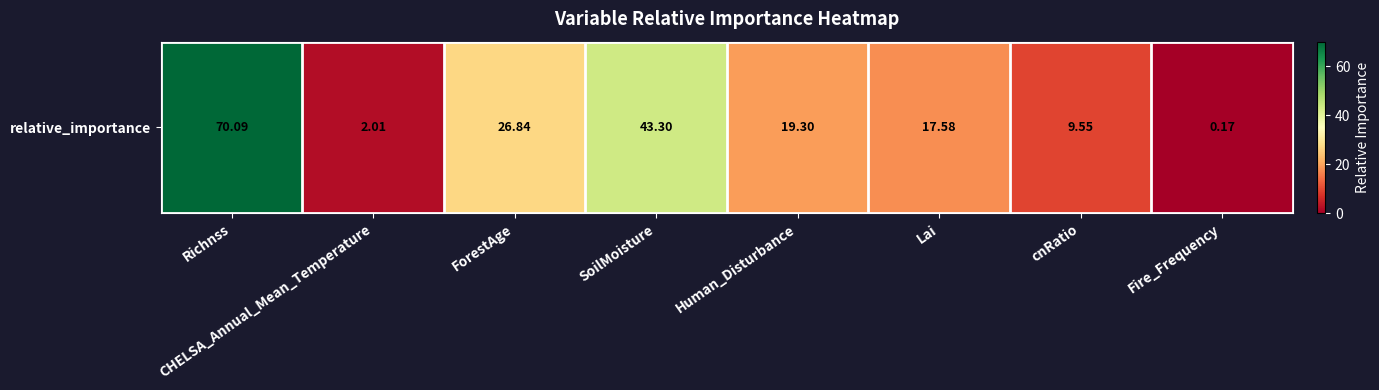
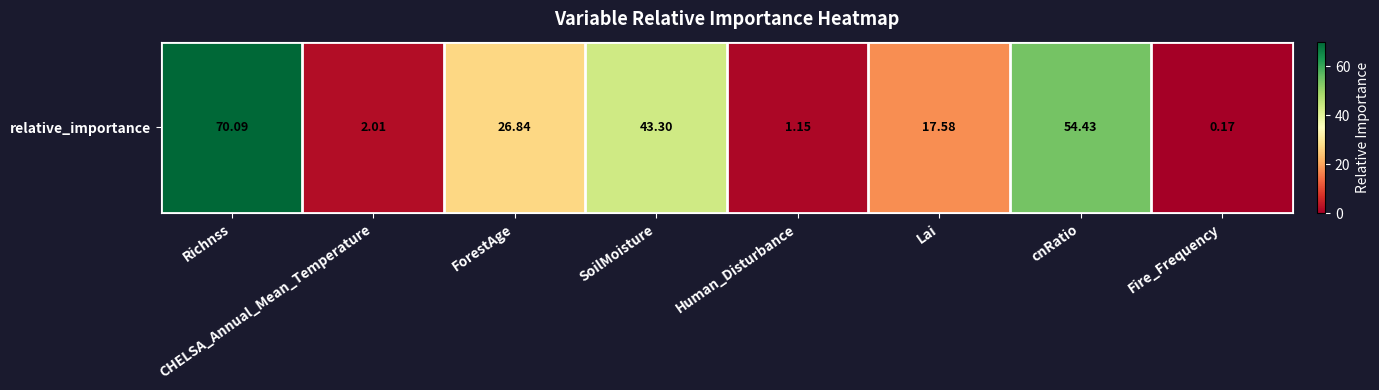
  {
    "relative_importance": {
      "Richnss": 70.09,
      "CHELSA_Annual_Mean_Temperature": 2.01,
      "ForestAge": 26.84,
      "SoilMoisture": 43.30,
-     "Human_Disturbance": 19.30,
+     "Human_Disturbance": 1.15,
      "Lai": 17.58,
-     "cnRatio": 9.55,
+     "cnRatio": 54.43,
      "Fire_Frequency": 0.17
    }
  }
